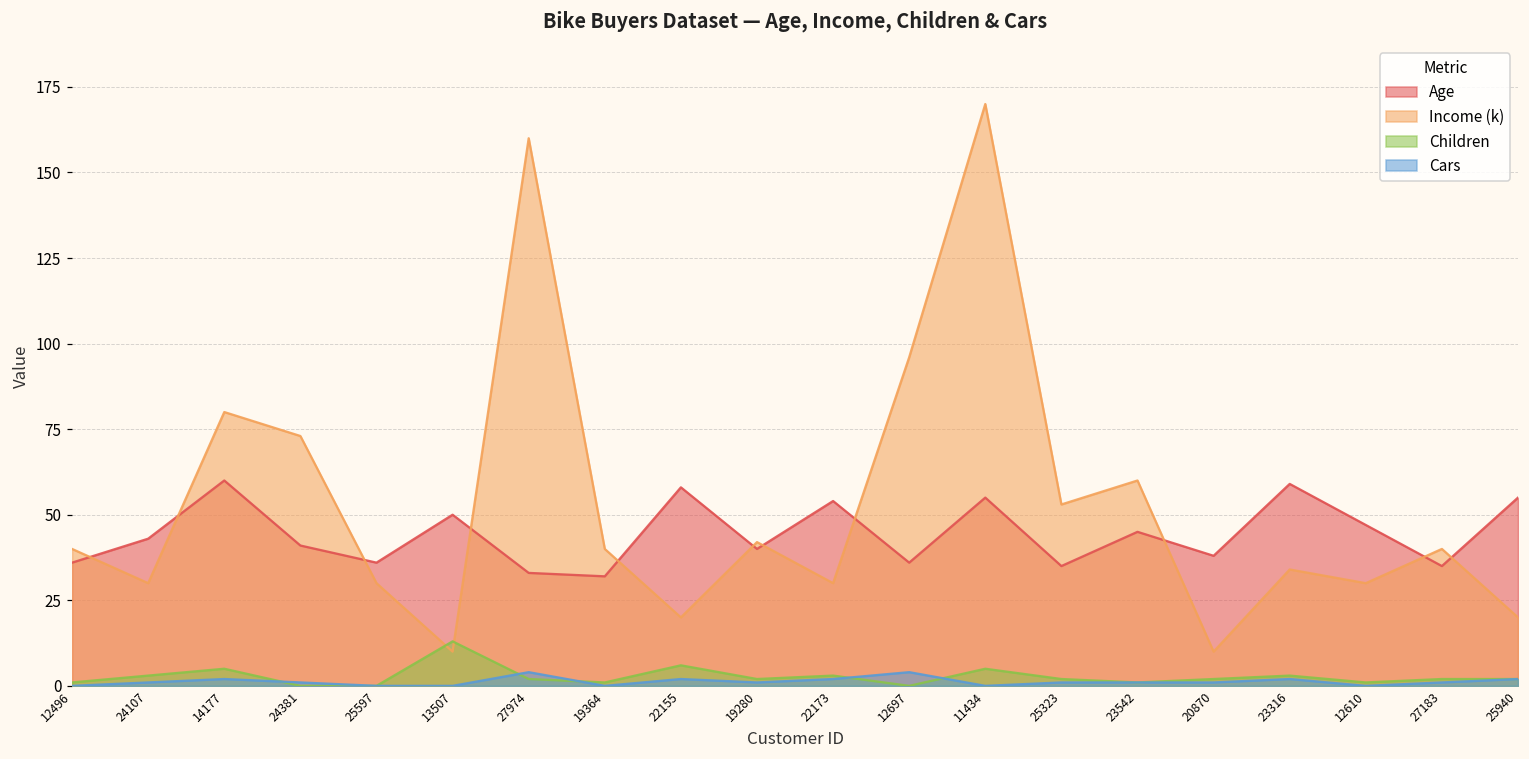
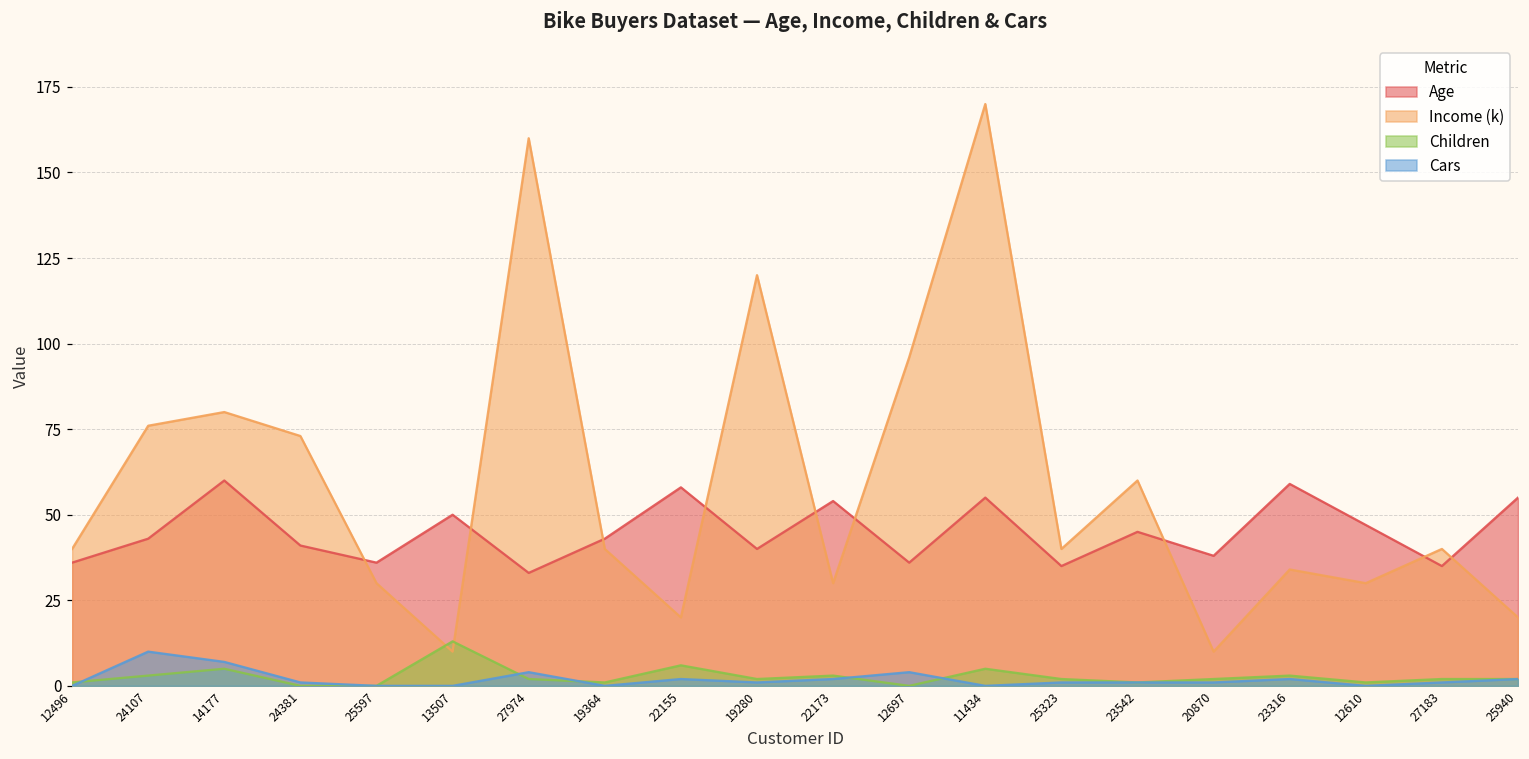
  {
    "Age": {
      "12496": 36,
      "24107": 43,
      "14177": 60,
      "24381": 41,
      "25597": 36,
      "13507": 50,
      "27974": 33,
-     "19364": 32,
+     "19364": 43,
      "22155": 58,
      "19280": 40,
      "22173": 54,
      "12697": 36,
      "11434": 55,
      "25323": 35,
      "23542": 45,
      "20870": 38,
      "23316": 59,
      "12610": 47,
      "27183": 35,
      "25940": 55
    },
    "Income (k)": {
      "12496": 40,
-     "24107": 30,
+     "24107": 76,
      "14177": 80,
      "24381": 73,
      "25597": 30,
      "13507": 10,
      "27974": 160,
      "19364": 40,
      "22155": 20,
-     "19280": 42,
+     "19280": 120,
      "22173": 30,
      "12697": 96,
      "11434": 170,
-     "25323": 53,
+     "25323": 40,
      "23542": 60,
      "20870": 10,
      "23316": 34,
      "12610": 30,
      "27183": 40,
      "25940": 20
    },
    "Children": {
      "12496": 1,
      "24107": 3,
      "14177": 5,
      "24381": 0,
      "13507": 13,
      "27974": 2,
      "19364": 1,
      "22155": 6,
      "19280": 2,
      "22173": 3,
      "12697": 0,
      "11434": 5,
      "25323": 2,
      "20870": 2,
      "23316": 3,
      "12610": 1,
      "27183": 2
    },
    "Cars": {
      "12496": 0,
-     "24107": 1,
-     "14177": 2,
+     "24107": 10,
+     "14177": 7,
      "24381": 1,
      "13507": 0,
      "27974": 4,
      "19364": 0,
      "22155": 2,
      "19280": 1,
      "22173": 2,
      "12697": 4,
      "11434": 0,
      "25323": 1,
      "20870": 1,
      "23316": 2,
      "12610": 0,
      "27183": 1
    }
  }
